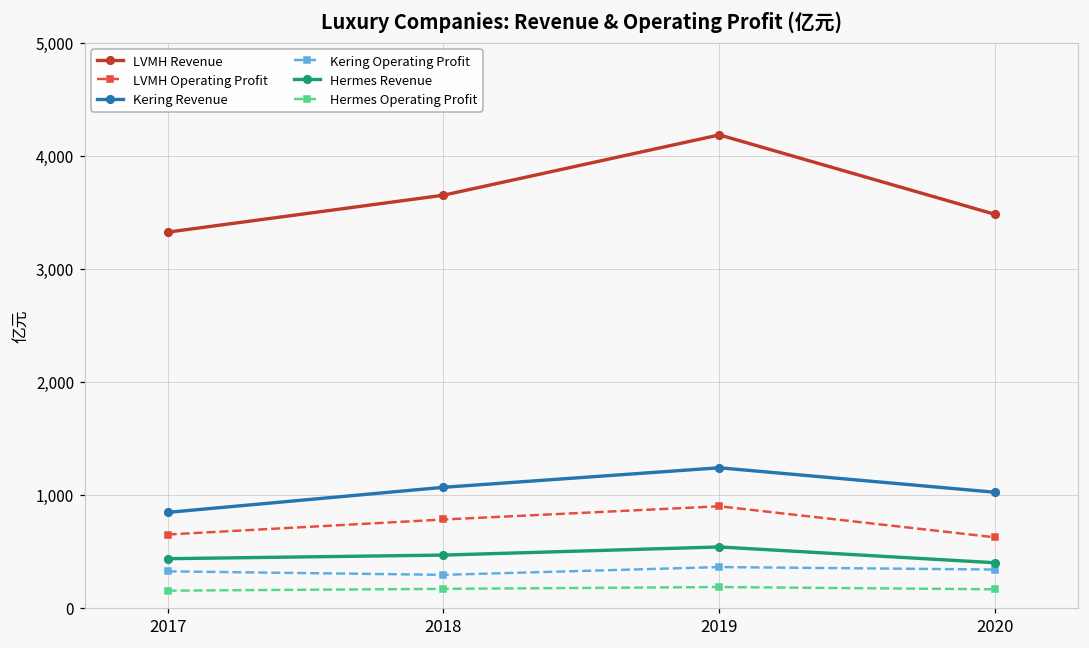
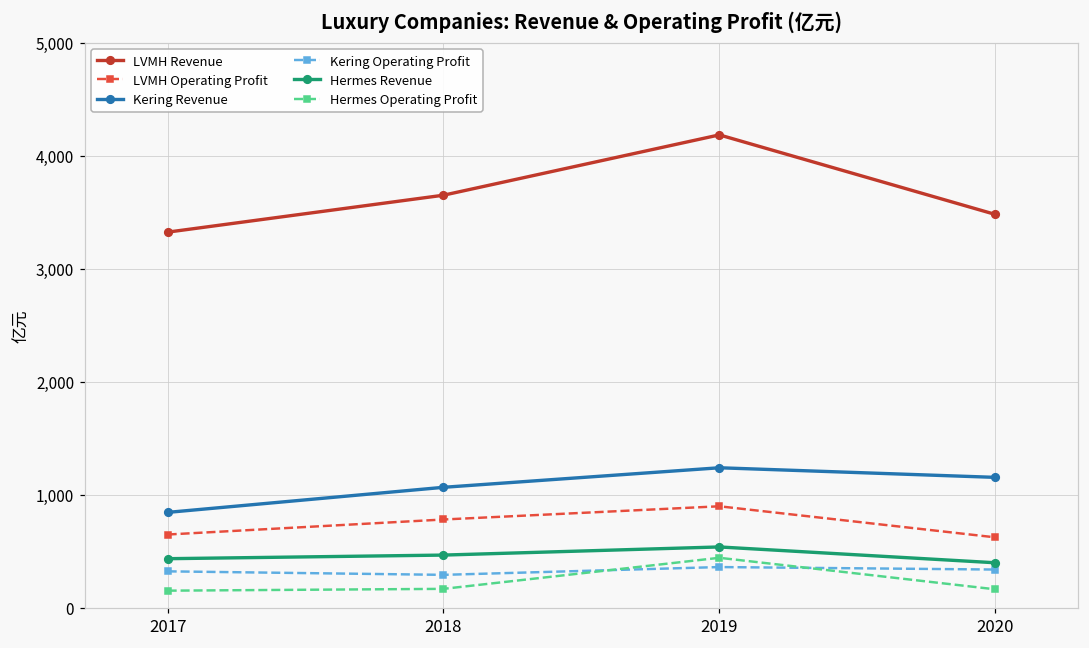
  {
    "Kering Revenue": {
      "2017": "840",
      "2018": "1,070",
      "2019": "1,240",
-     "2020": "1,020"
+     "2020": "1,150"
    },
    "Kering Operating Profit": {
      "2017": "320",
      "2018": "290",
      "2019": "360",
      "2020": "340"
    },
    "Hermes Revenue": {
      "2017": "430",
      "2018": "470",
      "2019": "540",
      "2020": "400"
    },
    "Hermes Operating Profit": {
      "2017": "150",
      "2018": "170",
-     "2019": "180",
+     "2019": "440",
      "2020": "160"
    }
  }
